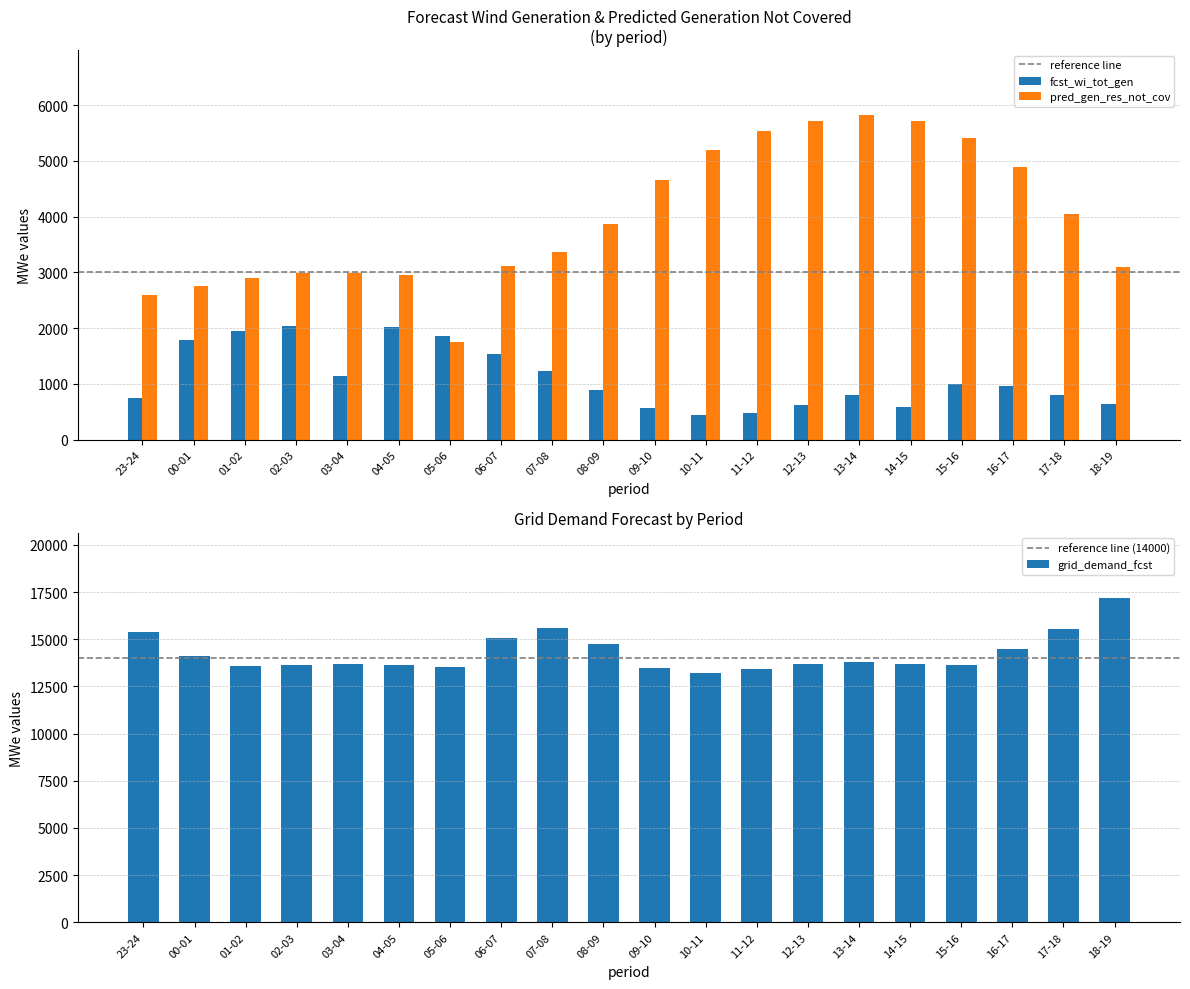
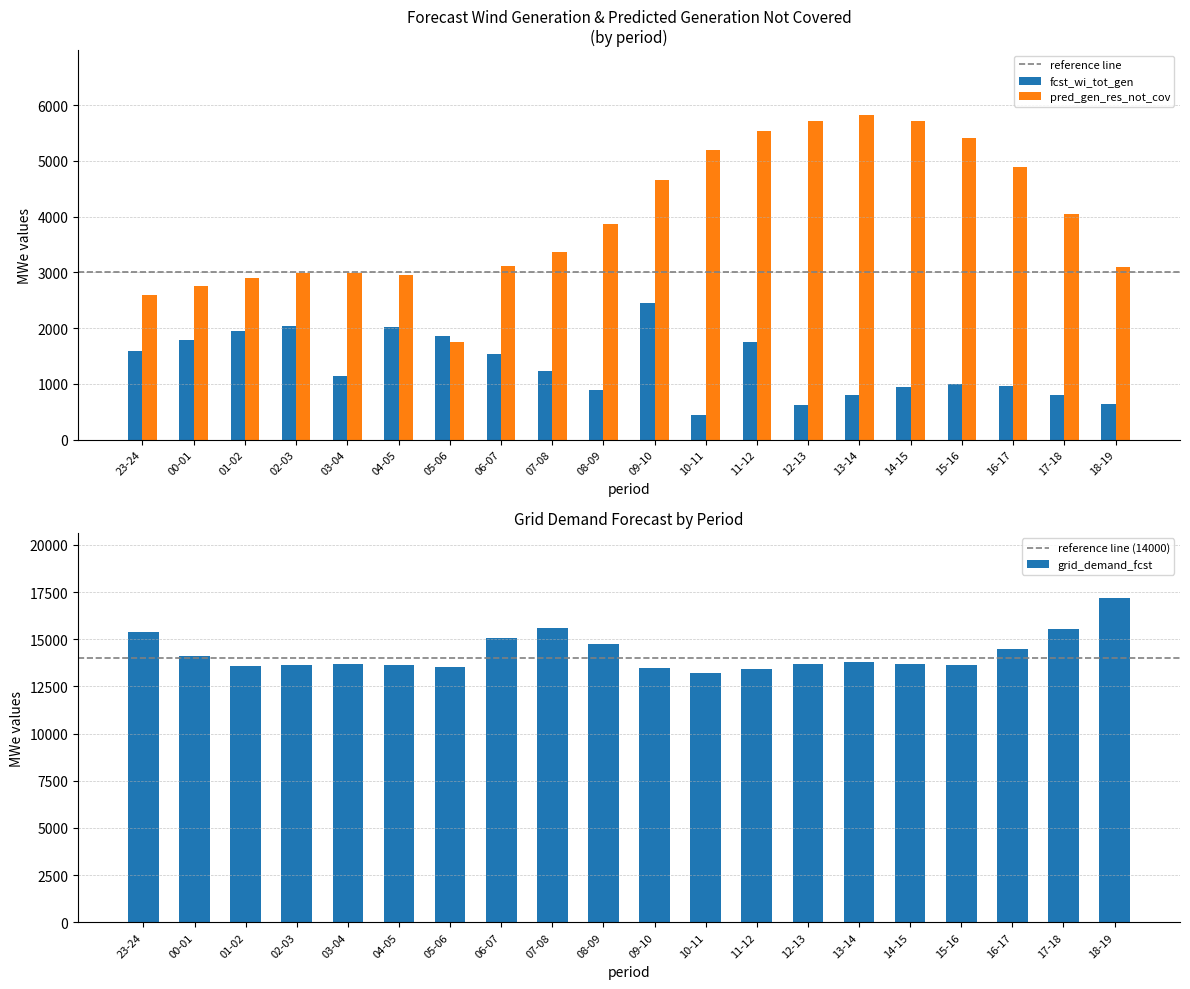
  {
    "Forecast Wind Generation & Predicted Generation Not Covered (by period)": {
      "fcst_wi_tot_gen": {
-       "23-24": 800,
+       "23-24": 1600,
        "00-01": 1800,
        "01-02": 1900,
        "02-03": 2000,
        "03-04": 1100,
        "04-05": 2000,
        "05-06": 1900,
        "06-07": 1500,
        "07-08": 1200,
        "08-09": 900,
-       "09-10": 600,
+       "09-10": 2400,
        "10-11": 500,
-       "11-12": 500,
+       "11-12": 1800,
        "12-13": 600,
        "13-14": 800,
-       "14-15": 600,
+       "14-15": 900,
        "15-16": 1000,
        "16-17": 1000,
        "17-18": 800,
        "18-19": 600
      },
      "pred_gen_res_not_cov": {
        "23-24": 2600,
        "00-01": 2800,
        "01-02": 2900,
        "02-03": 3000,
        "03-04": 3000,
        "04-05": 3000,
        "05-06": 1700,
        "06-07": 3100,
        "07-08": 3400,
        "08-09": 3900,
        "09-10": 4700,
        "10-11": 5200,
        "11-12": 5500,
        "12-13": 5700,
        "13-14": 5800,
        "14-15": 5700,
        "15-16": 5400,
        "16-17": 4900,
        "17-18": 4100,
        "18-19": 3100
      }
    },
    "Grid Demand Forecast by Period": {
      "23-24": 15400,
      "00-01": 14100,
      "01-02": 13600,
      "02-03": 13700,
      "03-04": 13700,
      "04-05": 13600,
      "05-06": 13500,
      "06-07": 15000,
      "07-08": 15600,
      "08-09": 14700,
      "09-10": 13500,
      "10-11": 13200,
      "11-12": 13400,
      "12-13": 13700,
      "13-14": 13800,
      "14-15": 13700,
      "15-16": 13600,
      "16-17": 14500,
      "17-18": 15600,
      "18-19": 17200
    }
  }
